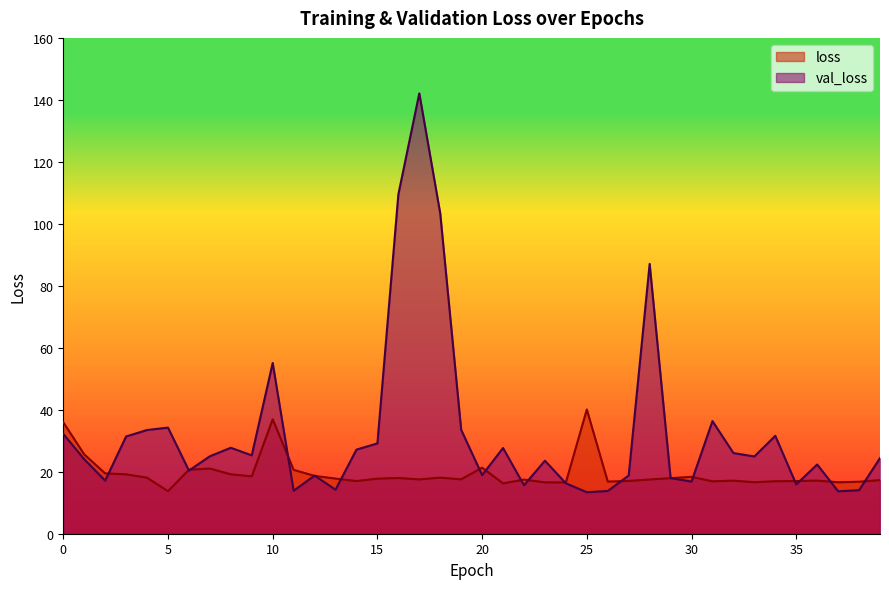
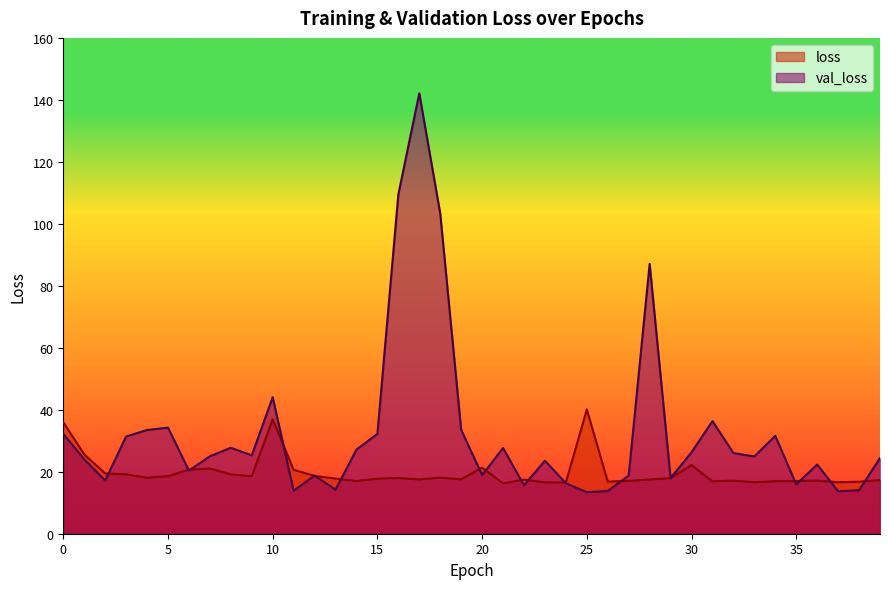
  {
    "loss": {
      "0": 36,
-     "5": 14,
+     "5": 19,
      "10": 37,
      "15": 18,
      "20": 21,
      "25": 40,
-     "30": 18,
+     "30": 22,
      "35": 17
    },
    "val_loss": {
      "0": 32,
      "5": 34,
-     "10": 55,
-     "15": 29,
+     "10": 44,
+     "15": 32,
      "20": 19,
      "25": 13,
-     "30": 17,
+     "30": 26,
      "35": 16
    }
  }
